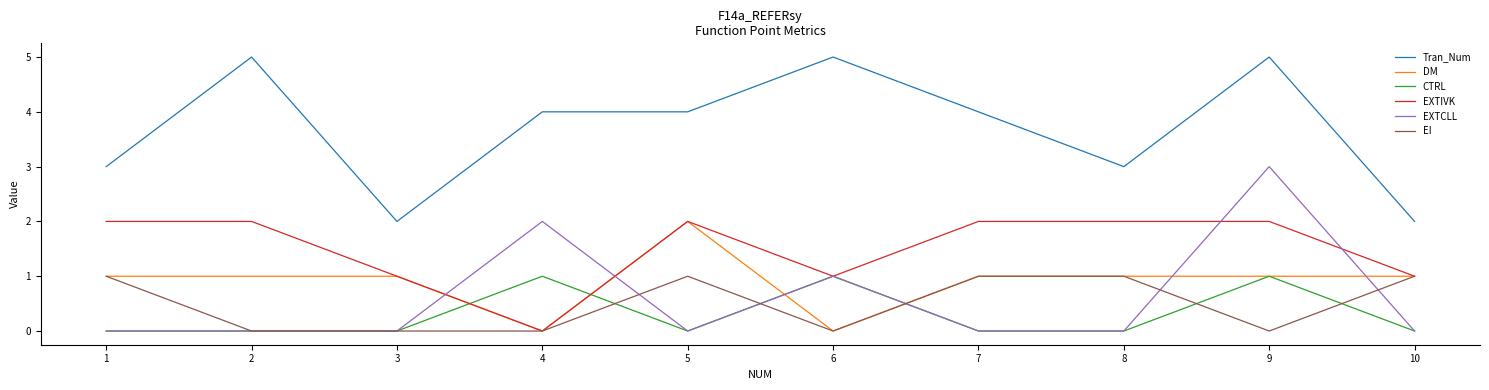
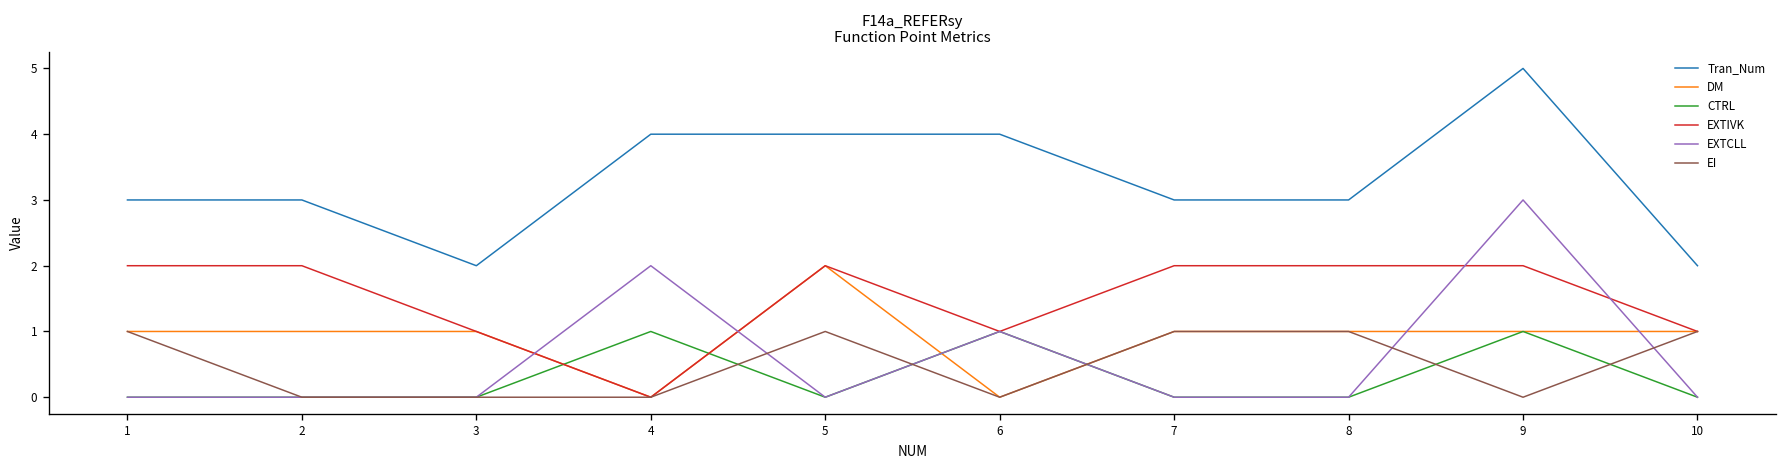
  {
    "Tran_Num": {
      "1": 3,
-     "2": 5,
+     "2": 3,
      "3": 2,
      "4": 4,
      "5": 4,
-     "6": 5,
-     "7": 4,
+     "6": 4,
+     "7": 3,
      "8": 3,
      "9": 5,
      "10": 2
    },
    "DM": {
      "2": 1
    },
    "CTRL": {
      "4": 1
    },
    "EXTIVK": {
      "1": 2,
      "2": 2,
      "7": 2,
      "8": 2,
      "9": 2
    },
    "EXTCLL": {
      "4": 2,
      "9": 3
    },
    "EI": {
      "5": 1,
      "9": 0
    }
  }
